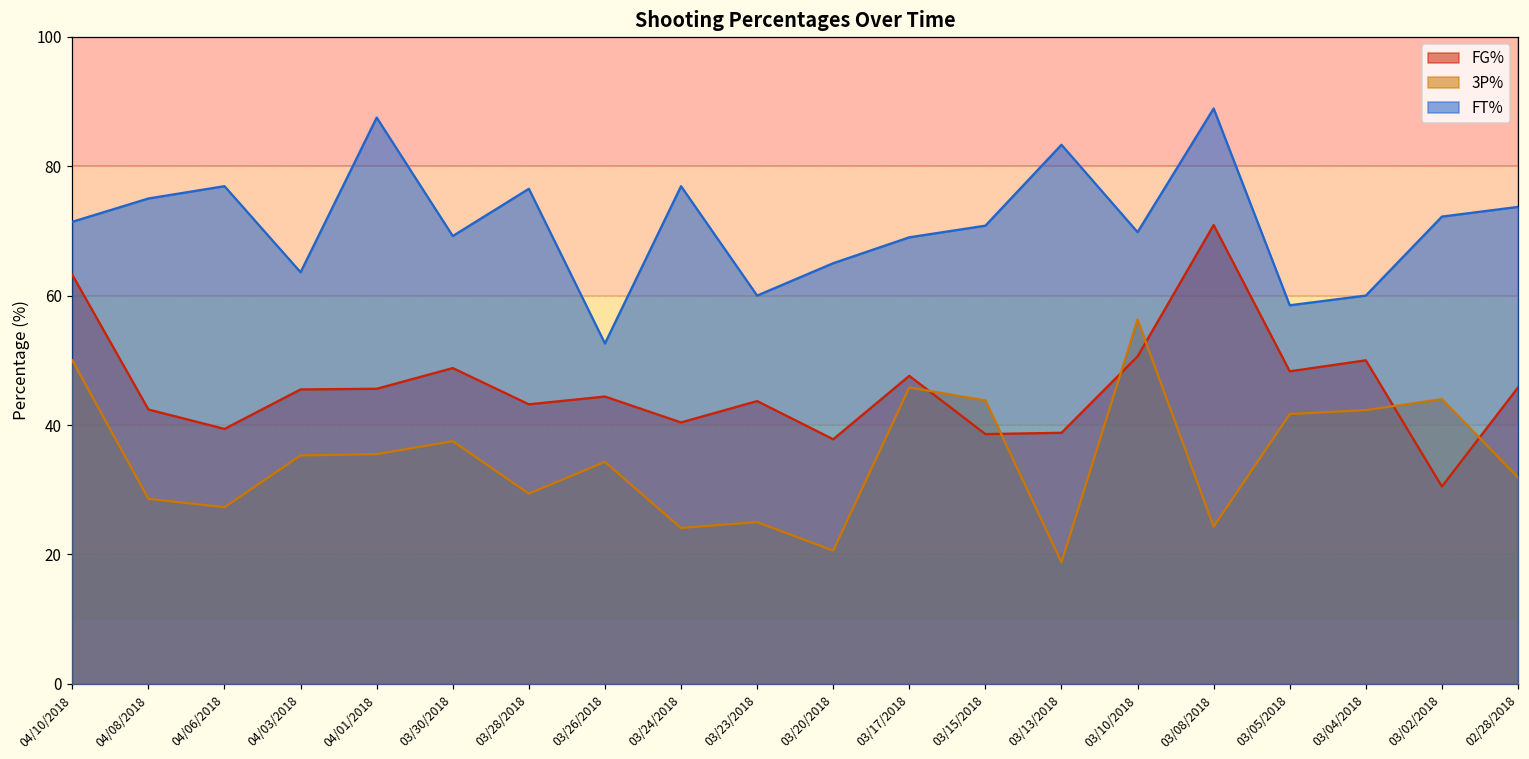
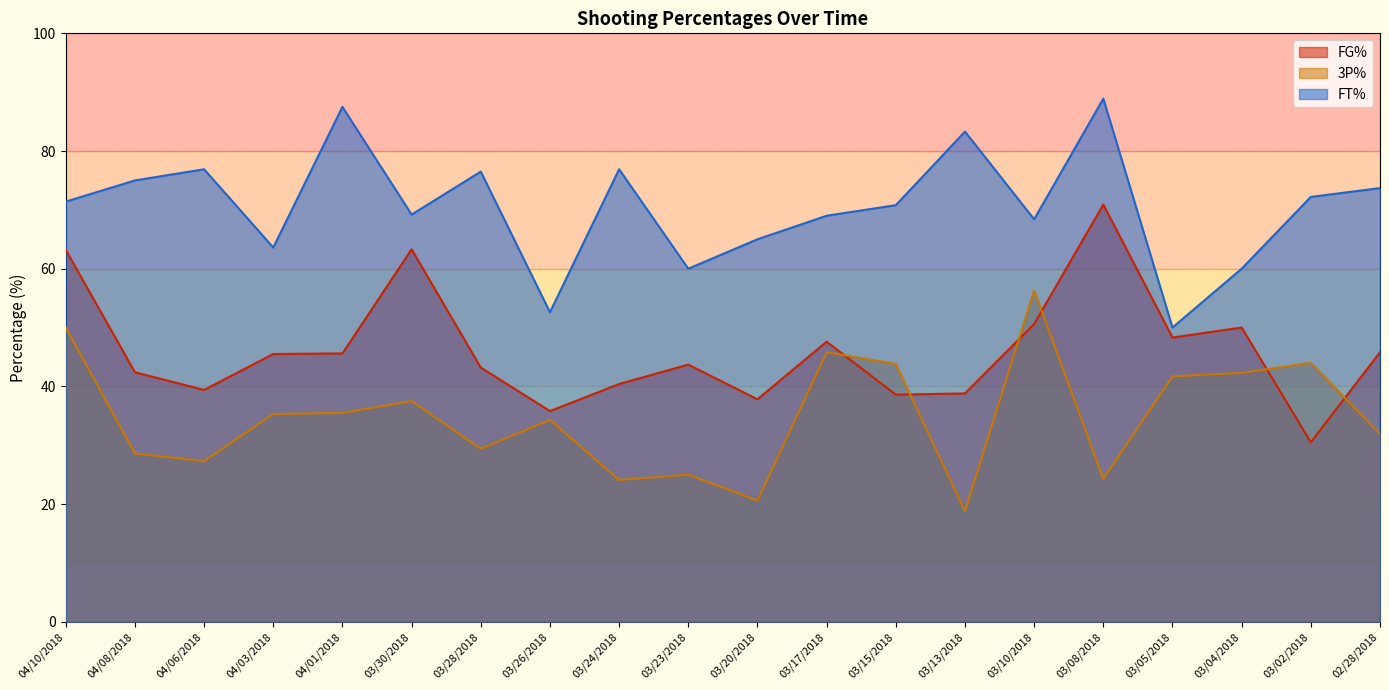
  {
    "FG%": {
      "04/10/2018": 63,
      "04/08/2018": 42,
      "04/06/2018": 39,
      "04/03/2018": 46,
      "04/01/2018": 46,
-     "03/30/2018": 49,
+     "03/30/2018": 63,
      "03/28/2018": 43,
-     "03/26/2018": 44,
+     "03/26/2018": 36,
      "03/24/2018": 40,
      "03/23/2018": 44,
      "03/20/2018": 38,
      "03/17/2018": 48,
      "03/15/2018": 39,
      "03/13/2018": 39,
      "03/10/2018": 51,
      "03/08/2018": 71,
      "03/05/2018": 48,
      "03/04/2018": 50,
      "03/02/2018": 31,
      "02/28/2018": 46
    },
    "3P%": {
      "04/10/2018": 50,
      "04/08/2018": 29,
      "04/06/2018": 27,
      "04/03/2018": 35,
      "04/01/2018": 36,
      "03/30/2018": 38,
      "03/28/2018": 29,
      "03/26/2018": 34,
      "03/24/2018": 24,
      "03/23/2018": 25,
      "03/20/2018": 21,
      "03/17/2018": 46,
      "03/15/2018": 44,
      "03/13/2018": 19,
      "03/10/2018": 56,
      "03/08/2018": 24,
      "03/05/2018": 42,
      "03/04/2018": 42,
      "03/02/2018": 44,
      "02/28/2018": 32
    },
    "FT%": {
      "04/10/2018": 71,
      "04/08/2018": 75,
      "04/06/2018": 77,
      "04/03/2018": 64,
      "04/01/2018": 88,
      "03/30/2018": 69,
      "03/28/2018": 77,
      "03/26/2018": 53,
      "03/24/2018": 77,
      "03/23/2018": 60,
      "03/20/2018": 65,
      "03/17/2018": 69,
      "03/15/2018": 71,
      "03/13/2018": 83,
-     "03/10/2018": 70,
+     "03/10/2018": 68,
      "03/08/2018": 89,
-     "03/05/2018": 59,
+     "03/05/2018": 50,
      "03/04/2018": 60,
      "03/02/2018": 72,
      "02/28/2018": 74
    }
  }
